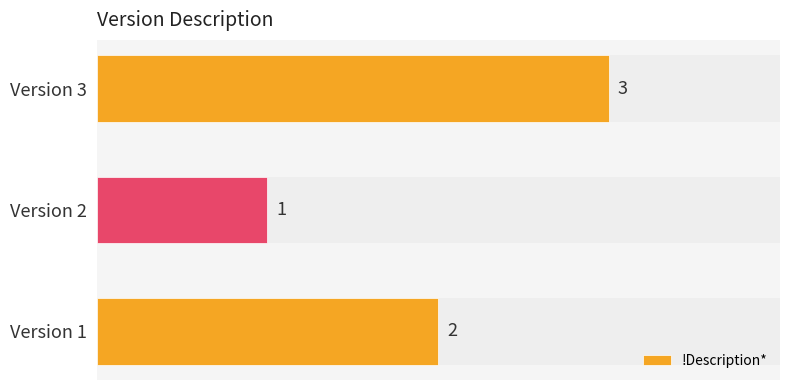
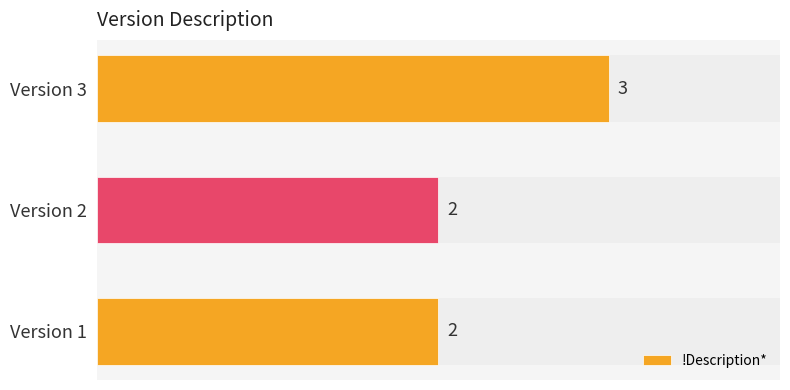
  {
    "Version 3": 3,
-   "Version 2": 1,
+   "Version 2": 2,
    "Version 1": 2
  }
